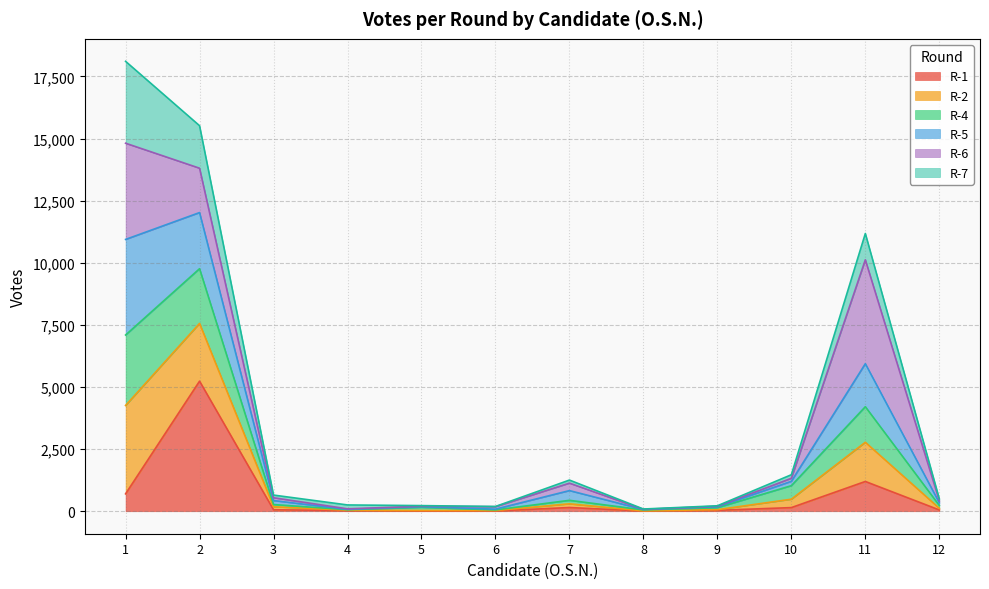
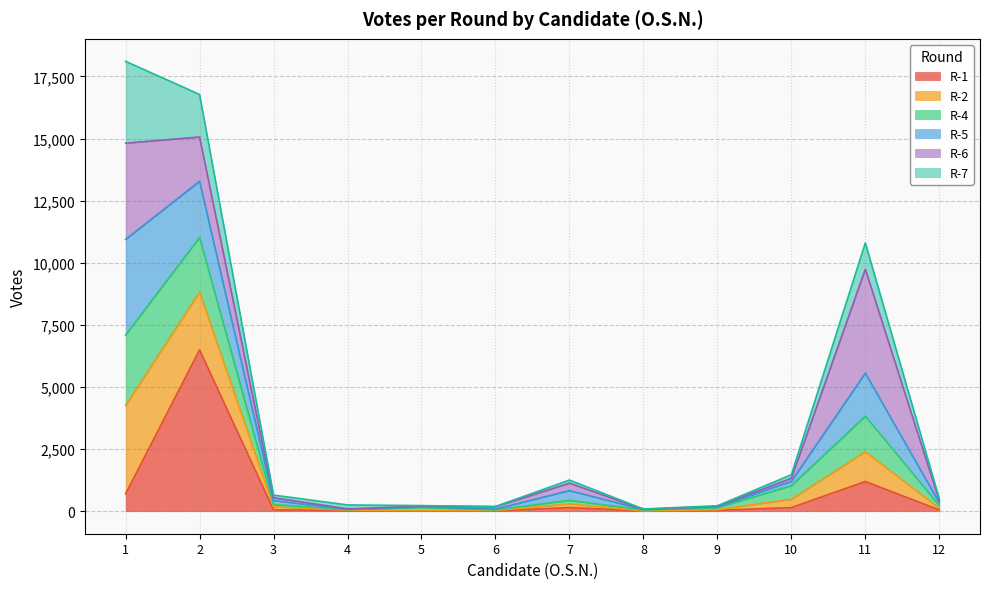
  {
    "R-1": {
      "1": "700",
-     "2": "5,200",
+     "2": "6,500",
      "3": "100",
      "7": "100",
      "10": "100",
      "11": "1,200"
    },
    "R-2": {
      "1": "3,600",
      "2": "2,300",
      "7": "100",
      "10": "300",
-     "11": "1,600"
+     "11": "1,200"
    },
    "R-5": {
      "1": "3,800",
      "2": "2,300",
      "3": "200",
      "7": "400",
      "10": "200",
      "11": "1,700"
    },
    "R-6": {
      "1": "3,900",
      "2": "1,800",
      "3": "100",
      "7": "300",
      "10": "100",
      "11": "4,200"
    }
  }
